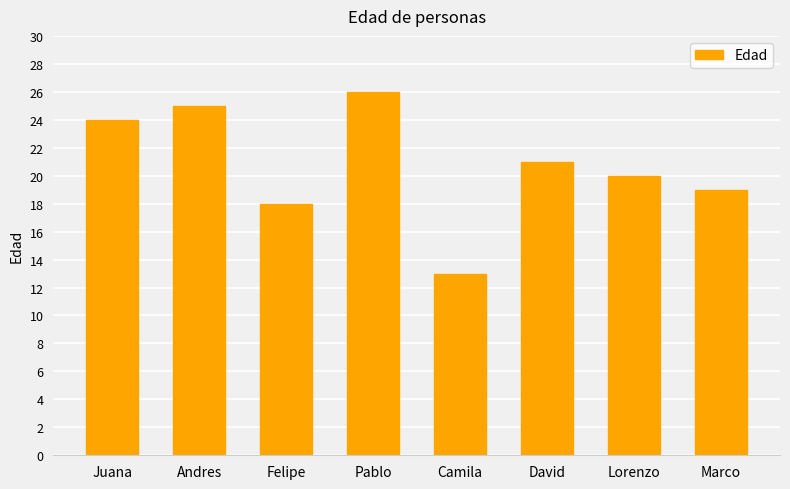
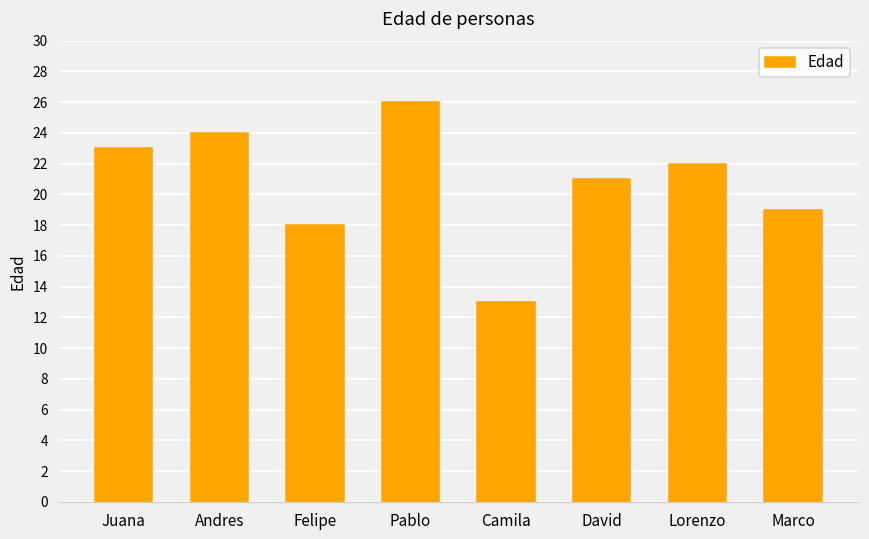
  {
-   "Juana": 24,
-   "Andres": 25,
+   "Juana": 23,
+   "Andres": 24,
    "Felipe": 18,
    "Pablo": 26,
    "Camila": 13,
    "David": 21,
-   "Lorenzo": 20,
+   "Lorenzo": 22,
    "Marco": 19
  }
